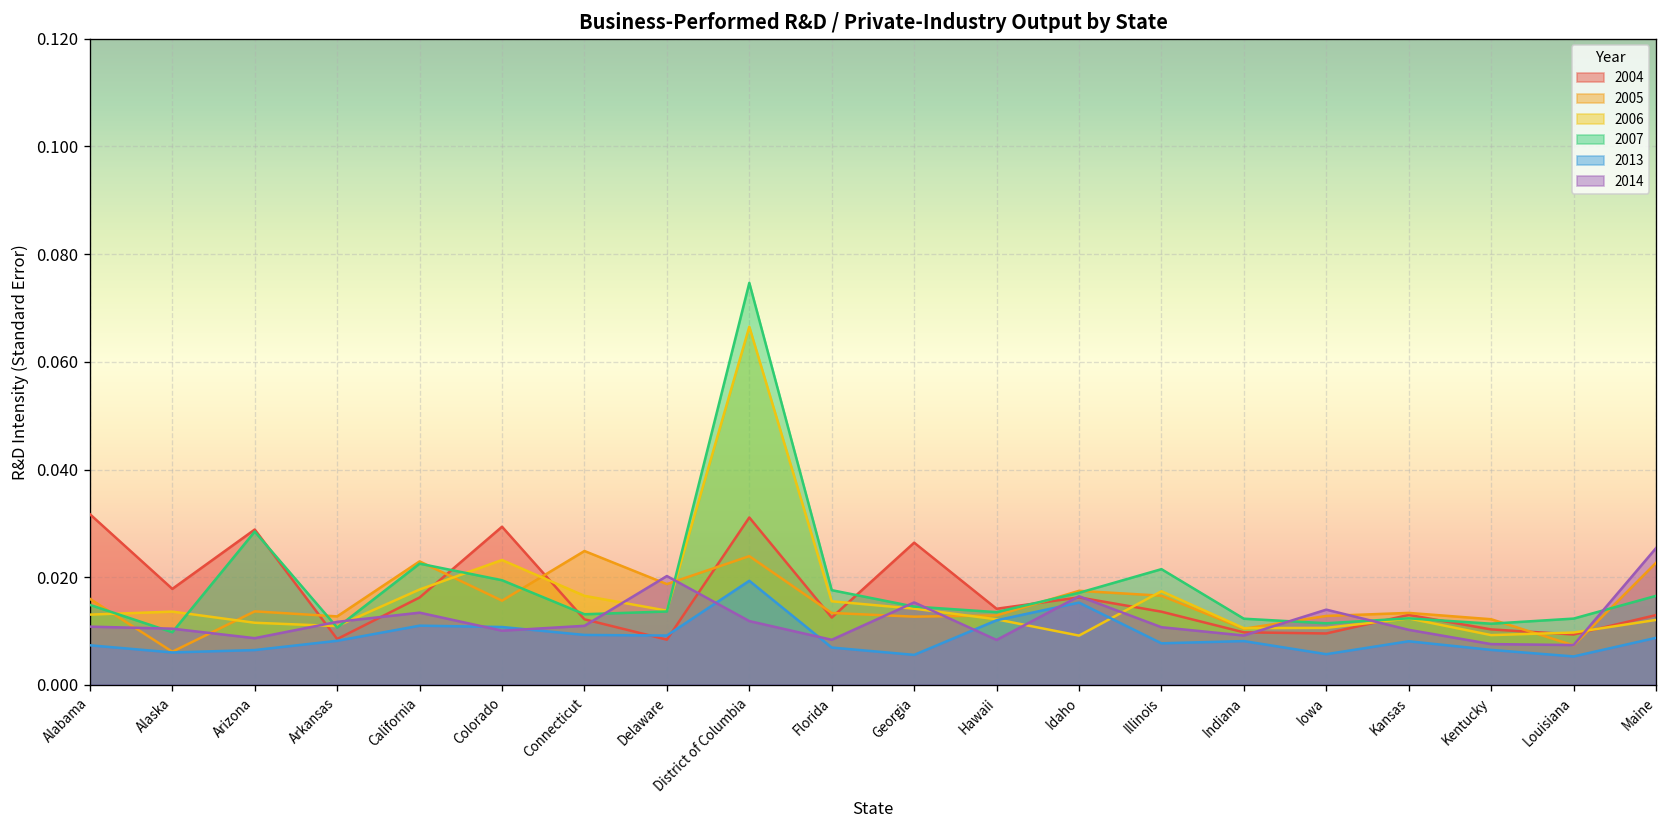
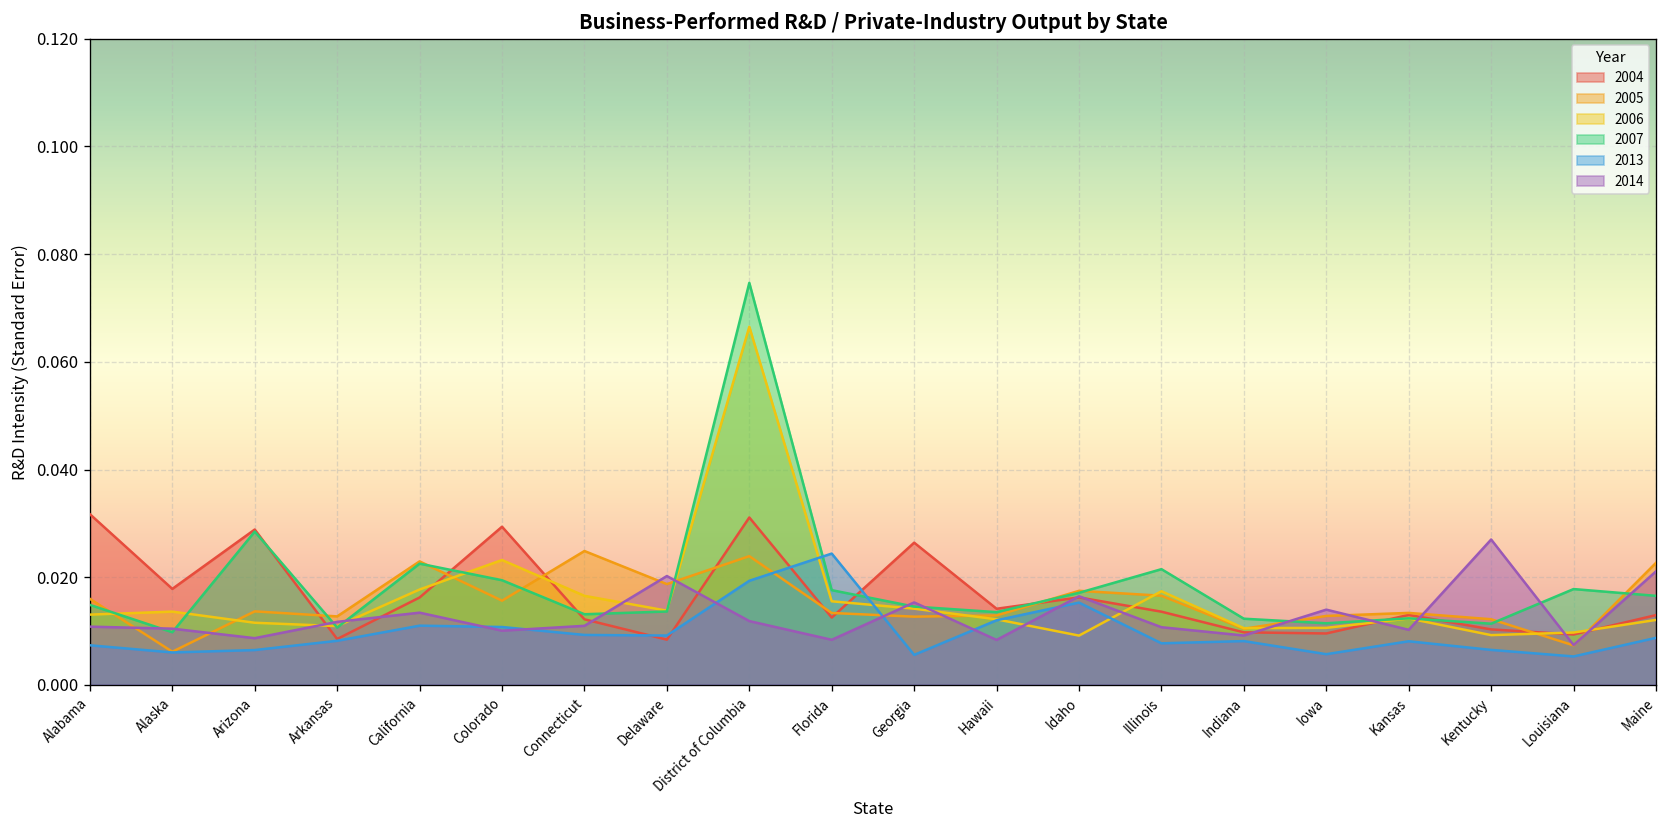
  {
    "2004": {
      "Alabama": 0.032,
      "Alaska": 0.018,
      "California": 0.016,
      "Colorado": 0.029,
      "Connecticut": 0.012,
      "Delaware": 0.008,
      "District of Columbia": 0.031,
      "Florida": 0.013,
      "Georgia": 0.026,
      "Hawaii": 0.014,
      "Illinois": 0.014,
      "Indiana": 0.010,
      "Iowa": 0.010,
      "Kentucky": 0.010,
      "Maine": 0.013
    },
    "2007": {
      "Alabama": 0.015,
      "Alaska": 0.010,
      "Colorado": 0.019,
      "Connecticut": 0.013,
      "District of Columbia": 0.075,
      "Florida": 0.018,
      "Hawaii": 0.014,
      "Illinois": 0.021,
      "Indiana": 0.012,
      "Iowa": 0.011,
      "Kentucky": 0.011,
-     "Louisiana": 0.012,
+     "Louisiana": 0.018,
      "Maine": 0.017
    },
    "2013": {
      "Alabama": 0.007,
      "Arizona": 0.006,
      "California": 0.011,
      "Colorado": 0.011,
      "Connecticut": 0.009,
      "Delaware": 0.009,
      "District of Columbia": 0.019,
-     "Florida": 0.007,
+     "Florida": 0.024,
      "Georgia": 0.006,
      "Idaho": 0.015,
      "Illinois": 0.008,
      "Indiana": 0.008,
      "Iowa": 0.006,
      "Kansas": 0.008,
      "Kentucky": 0.006,
      "Louisiana": 0.005,
      "Maine": 0.009
    },
    "2014": {
      "Alabama": 0.011,
      "Alaska": 0.010,
      "Arizona": 0.009,
      "Arkansas": 0.012,
      "California": 0.013,
      "Colorado": 0.010,
      "Connecticut": 0.011,
      "Delaware": 0.020,
      "District of Columbia": 0.012,
      "Florida": 0.008,
      "Georgia": 0.015,
      "Hawaii": 0.008,
      "Illinois": 0.011,
      "Indiana": 0.009,
      "Iowa": 0.014,
      "Kansas": 0.010,
-     "Kentucky": 0.008,
-     "Maine": 0.025
+     "Kentucky": 0.027,
+     "Maine": 0.021
    }
  }
